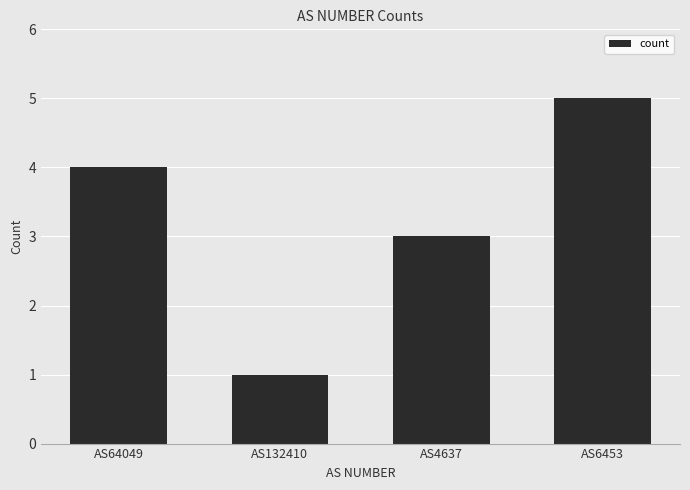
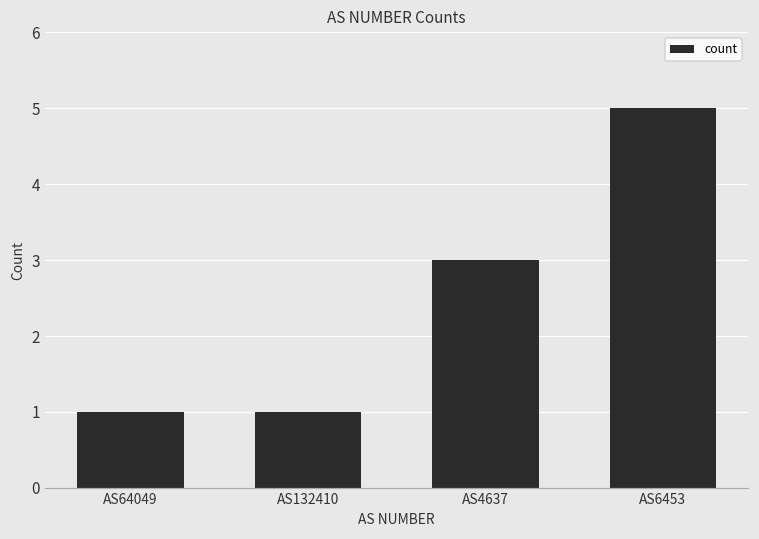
  {
-   "AS64049": 4,
+   "AS64049": 1,
    "AS132410": 1,
    "AS4637": 3,
    "AS6453": 5
  }
